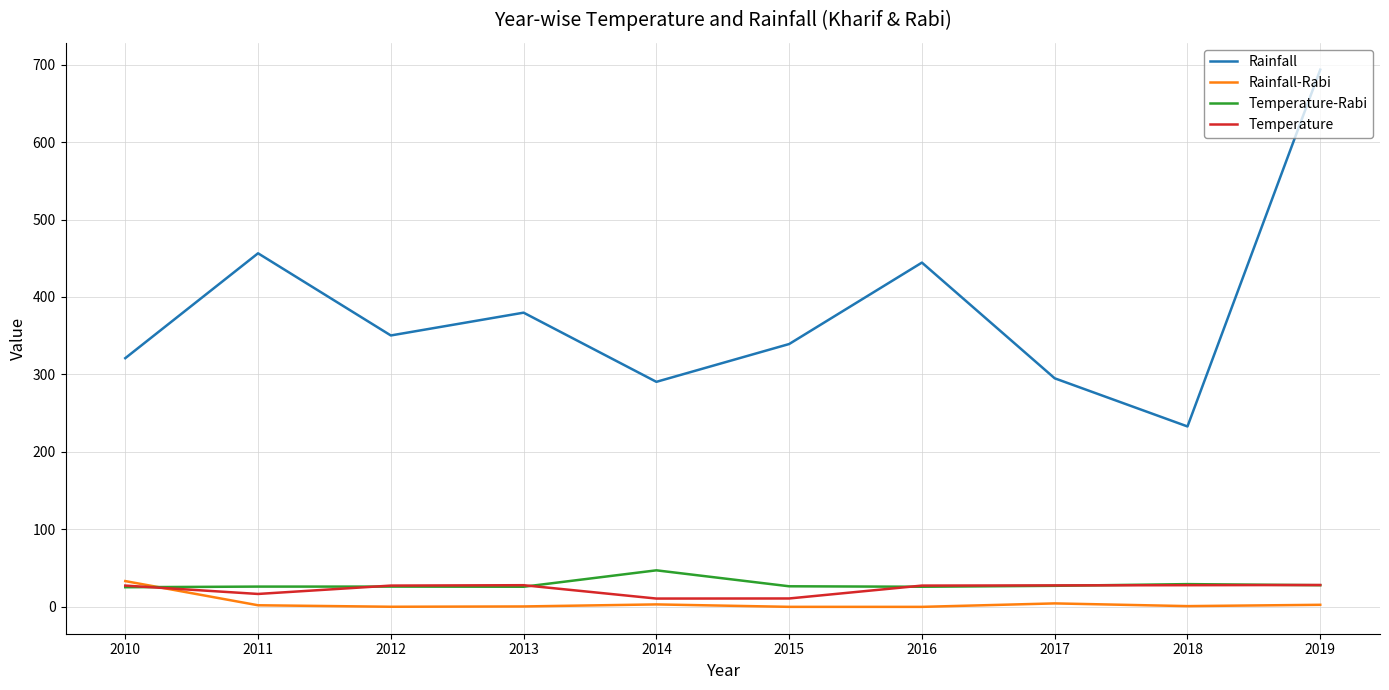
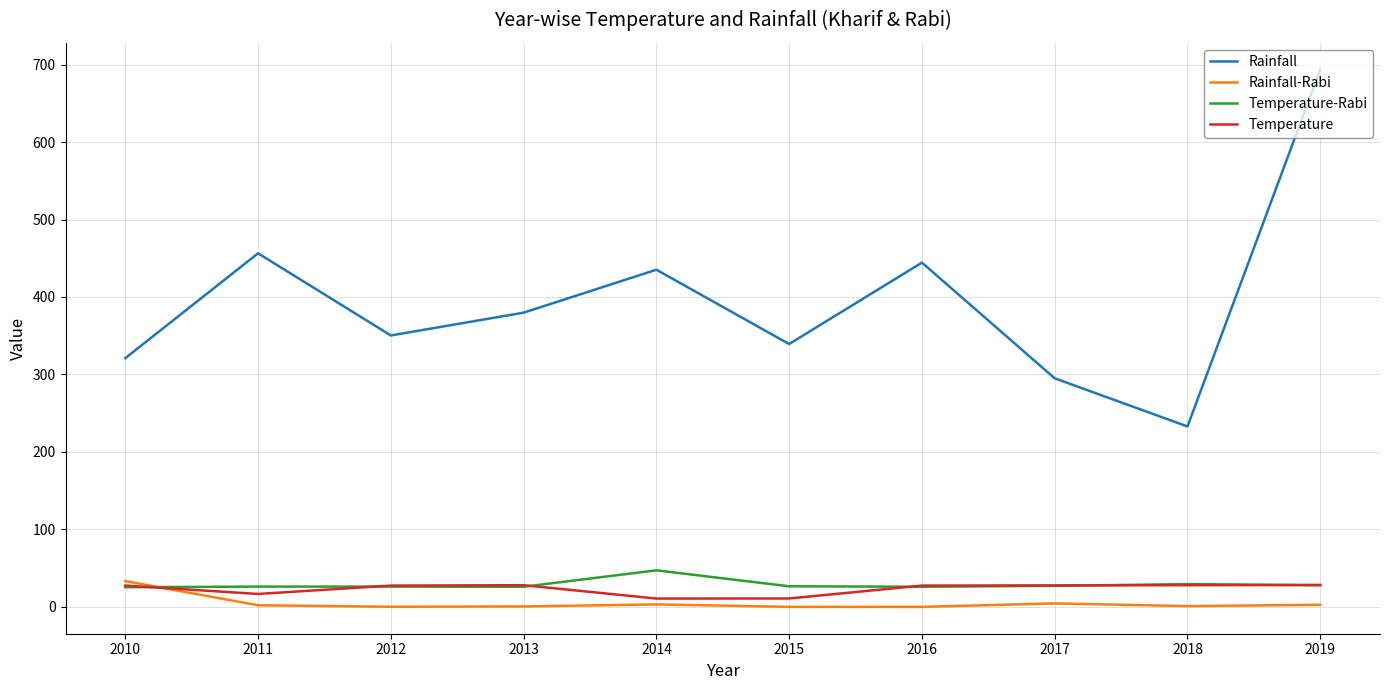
  {
    "Rainfall": {
      "2010": 320,
      "2011": 460,
      "2012": 350,
      "2013": 380,
-     "2014": 290,
+     "2014": 440,
      "2015": 340,
      "2016": 440,
      "2017": 300,
      "2018": 230
    },
    "Rainfall-Rabi": {
      "2010": 30,
      "2011": 0,
      "2012": 0,
      "2013": 0,
      "2014": 0,
      "2015": 0,
      "2016": 0,
      "2017": 0,
      "2018": 0,
      "2019": 0
    },
    "Temperature-Rabi": {
      "2011": 30,
      "2014": 50,
      "2015": 30
    },
    "Temperature": {
      "2011": 20,
      "2014": 10,
      "2015": 10
    }
  }
